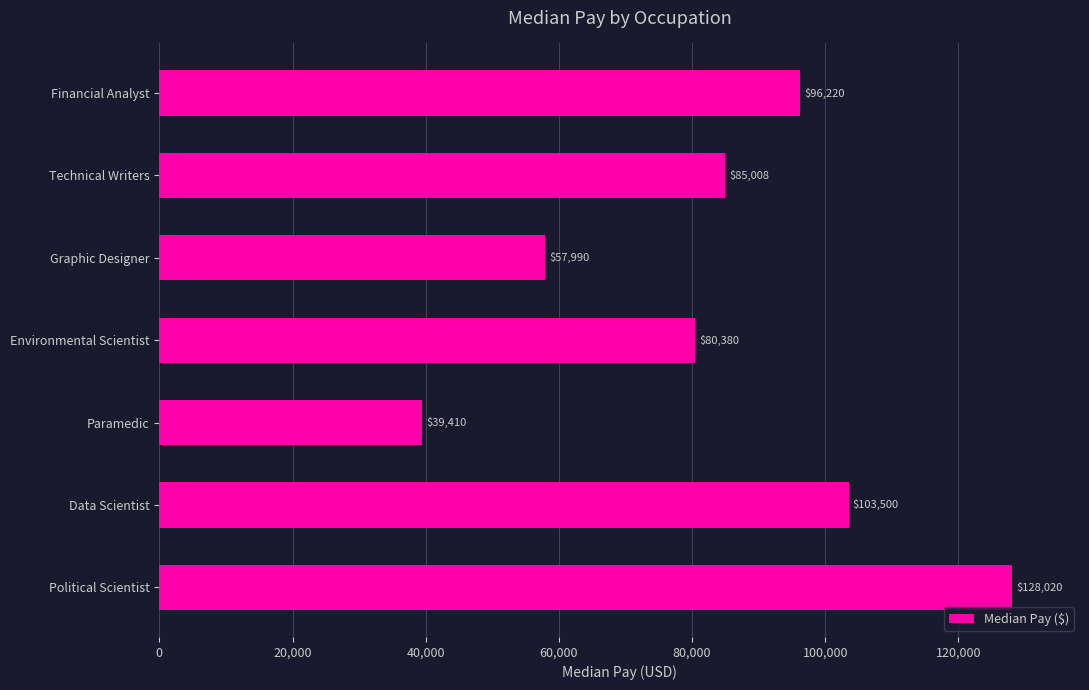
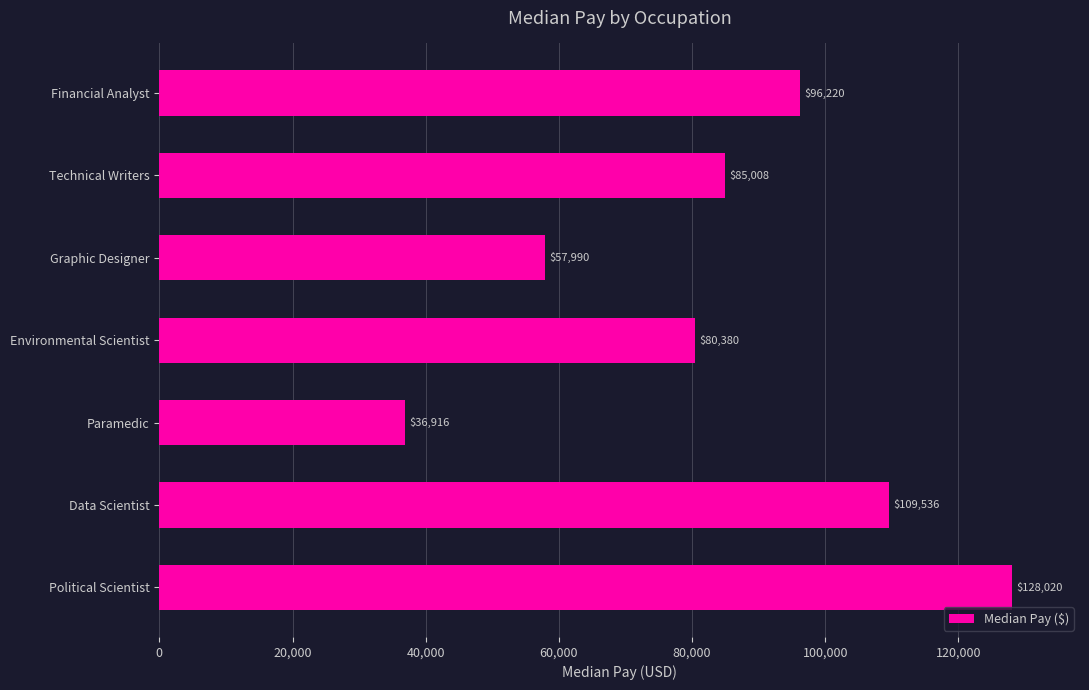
  {
    "Financial Analyst": "$96,220",
    "Technical Writers": "$85,008",
    "Graphic Designer": "$57,990",
    "Environmental Scientist": "$80,380",
-   "Paramedic": "$39,410",
-   "Data Scientist": "$103,500",
+   "Paramedic": "$36,916",
+   "Data Scientist": "$109,536",
    "Political Scientist": "$128,020"
  }
